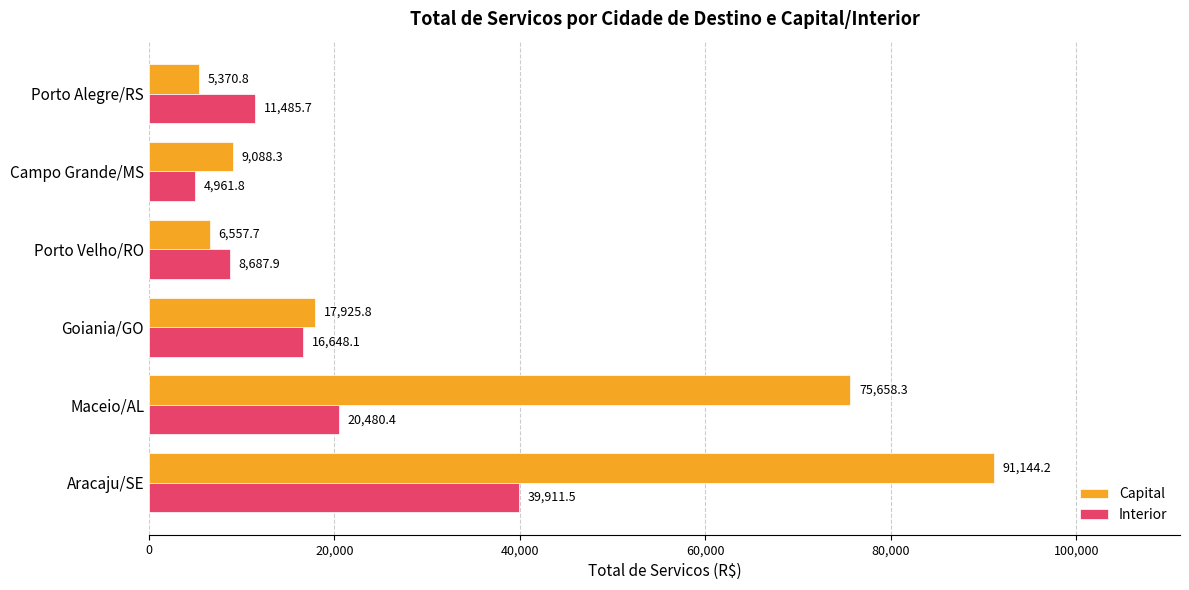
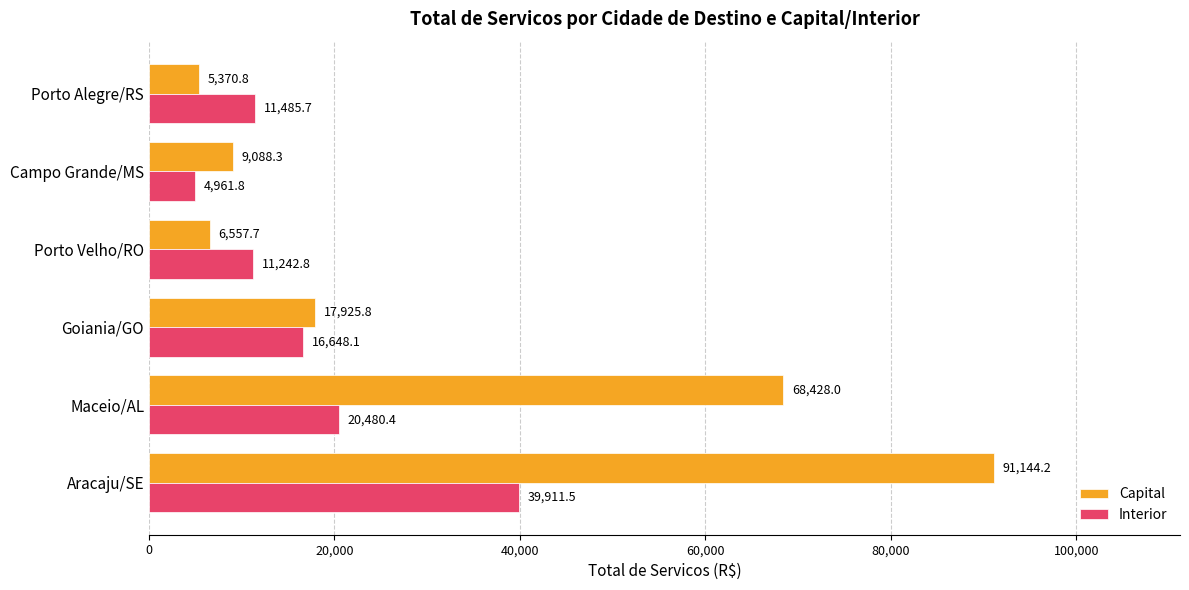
  {
    "Capital": {
      "Porto Alegre/RS": "5,370.8",
      "Campo Grande/MS": "9,088.3",
      "Porto Velho/RO": "6,557.7",
      "Goiania/GO": "17,925.8",
-     "Maceio/AL": "75,658.3",
+     "Maceio/AL": "68,428.0",
      "Aracaju/SE": "91,144.2"
    },
    "Interior": {
      "Porto Alegre/RS": "11,485.7",
      "Campo Grande/MS": "4,961.8",
-     "Porto Velho/RO": "8,687.9",
+     "Porto Velho/RO": "11,242.8",
      "Goiania/GO": "16,648.1",
      "Maceio/AL": "20,480.4",
      "Aracaju/SE": "39,911.5"
    }
  }
